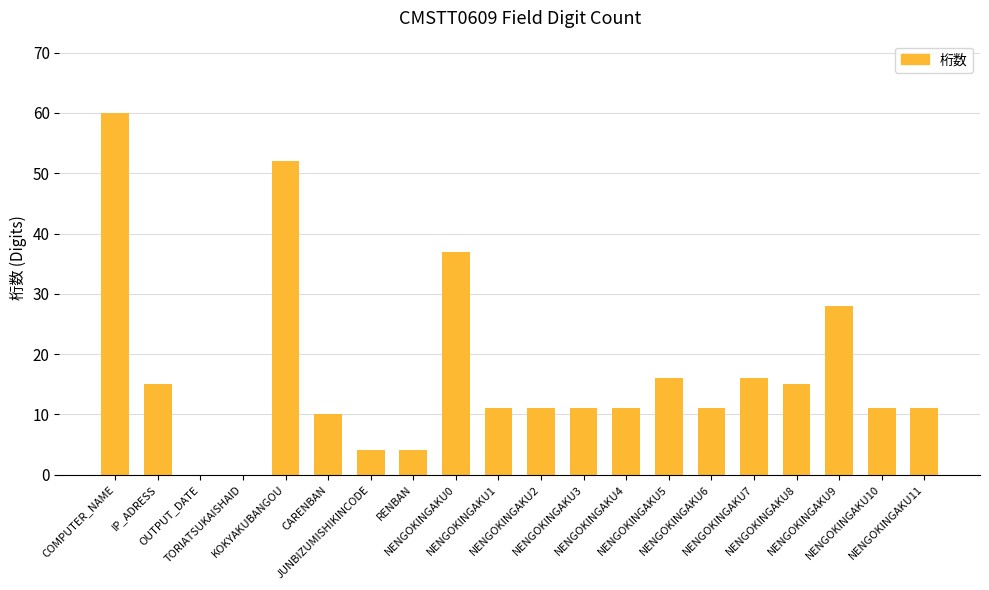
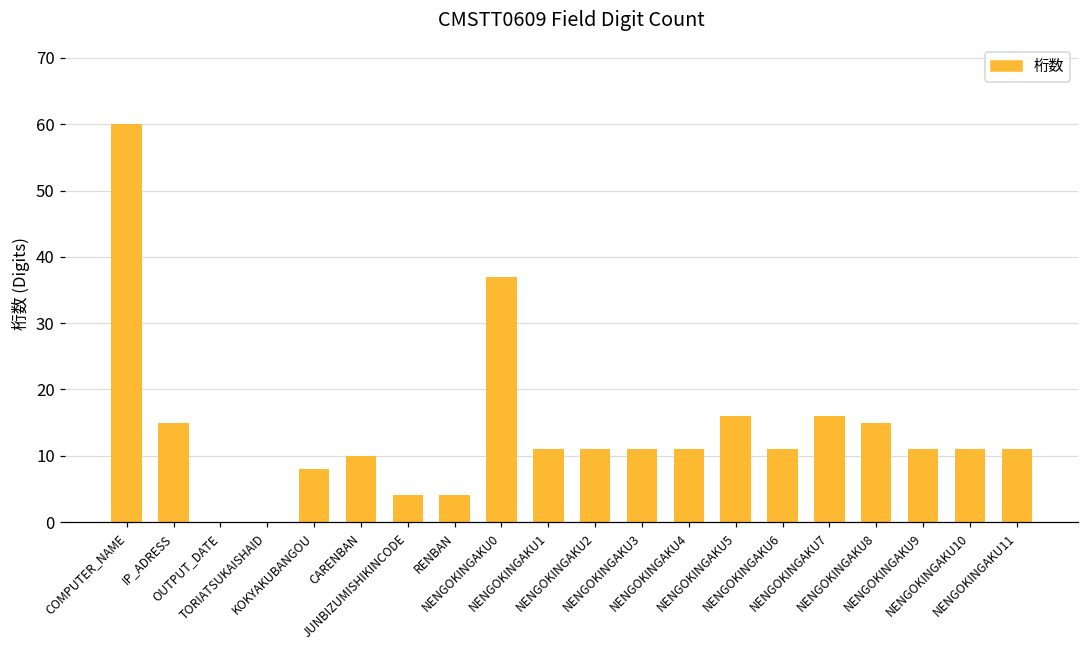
  {
    "COMPUTER_NAME": 60,
    "IP_ADRESS": 15,
    "OUTPUT_DATE": 0,
    "TORIATSUKAISHAID": 0,
-   "KOKYAKUBANGOU": 52,
+   "KOKYAKUBANGOU": 8,
    "CARENBAN": 10,
    "JUNBIZUMISHIKINCODE": 4,
    "RENBAN": 4,
    "NENGOKINGAKU0": 37,
    "NENGOKINGAKU1": 11,
    "NENGOKINGAKU2": 11,
    "NENGOKINGAKU3": 11,
    "NENGOKINGAKU4": 11,
    "NENGOKINGAKU5": 16,
    "NENGOKINGAKU6": 11,
    "NENGOKINGAKU7": 16,
    "NENGOKINGAKU8": 15,
-   "NENGOKINGAKU9": 28,
+   "NENGOKINGAKU9": 11,
    "NENGOKINGAKU10": 11,
    "NENGOKINGAKU11": 11
  }
